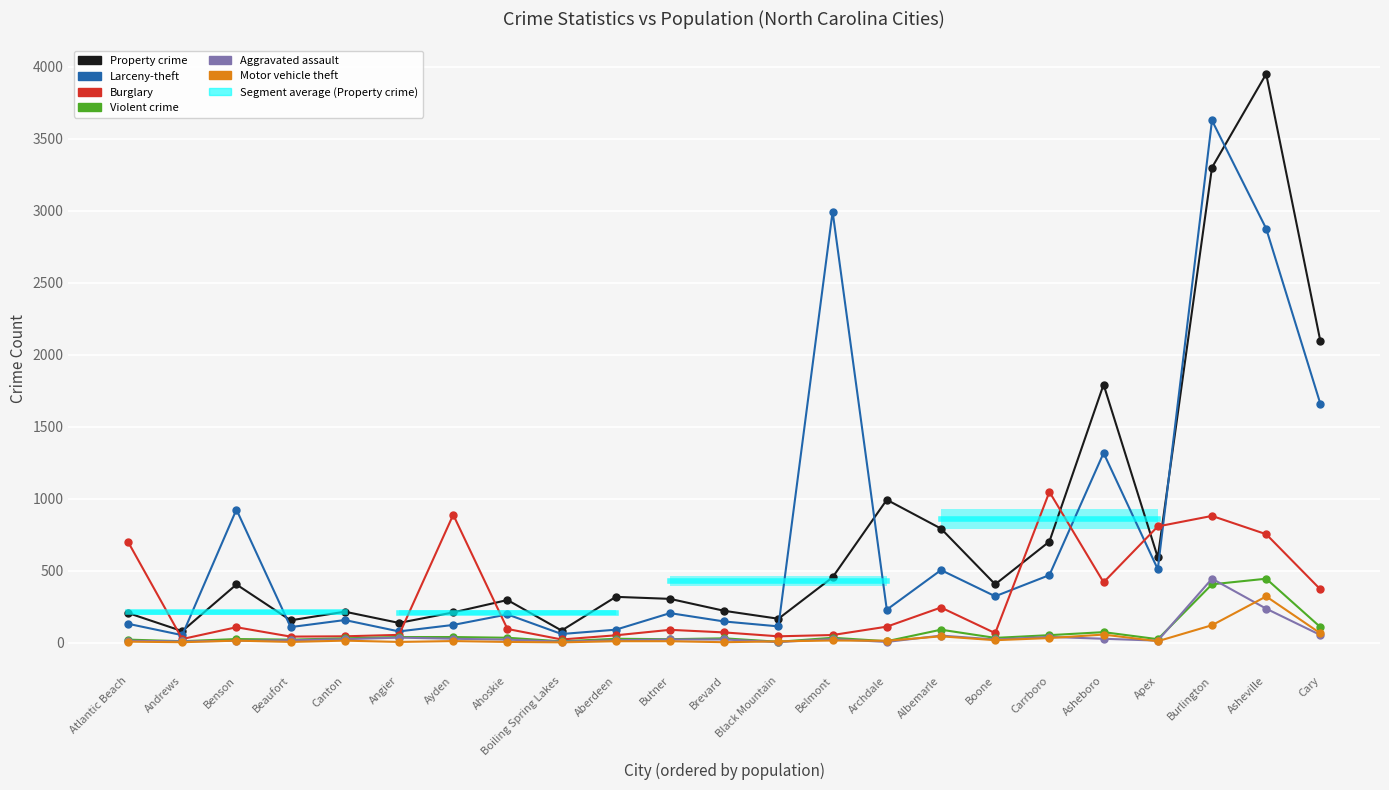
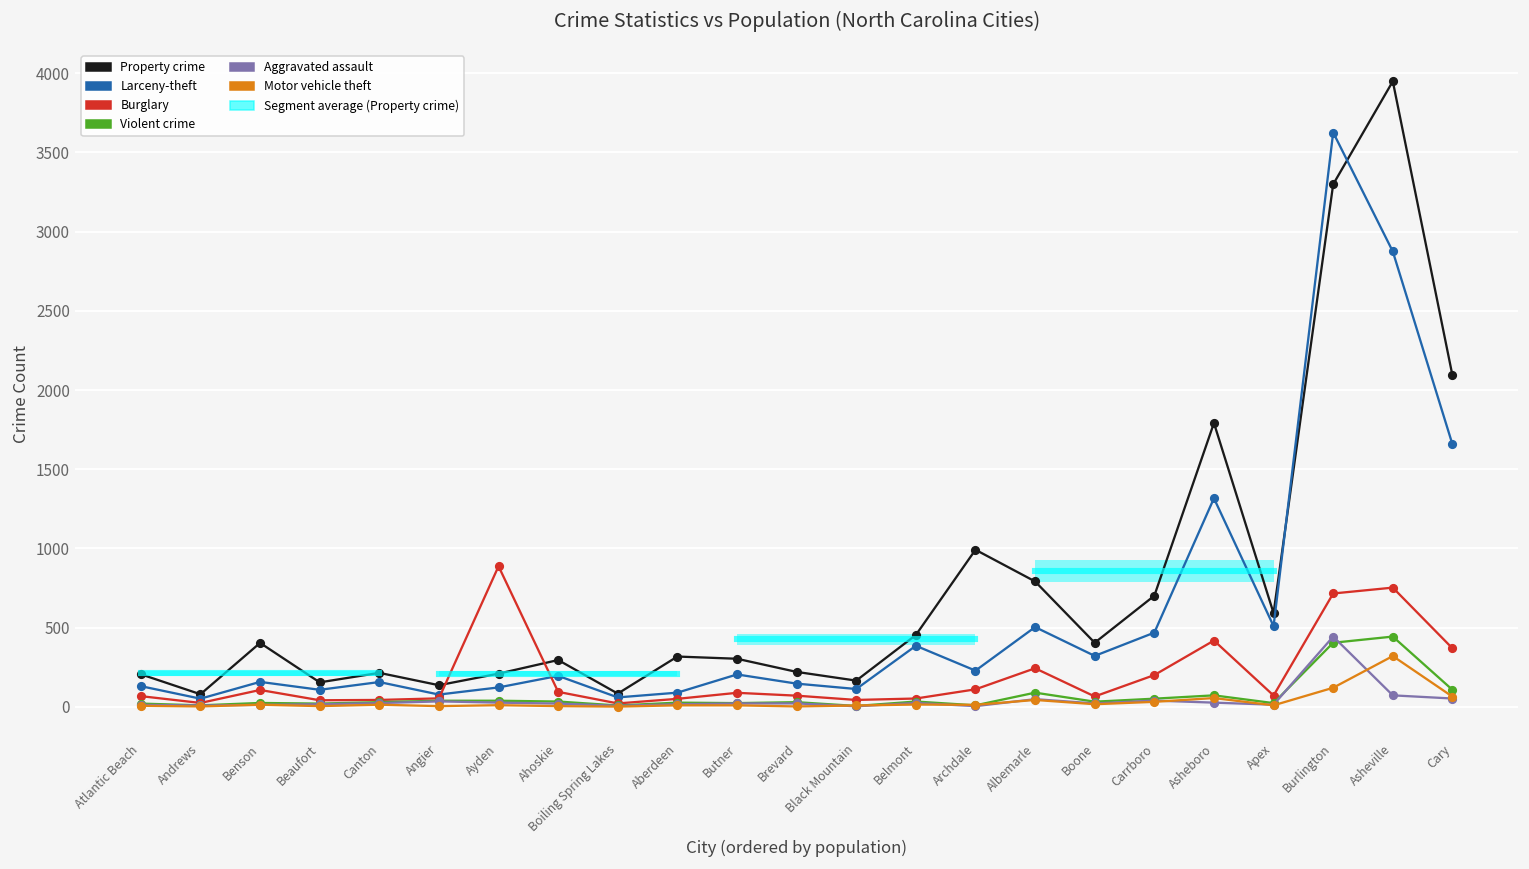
  {
    "Property crime": {
      "Andrews": 80,
      "Benson": 400,
      "Beaufort": 160,
      "Angier": 140,
      "Ahoskie": 300,
      "Boiling Spring Lakes": 80,
      "Aberdeen": 320,
      "Butner": 300,
      "Brevard": 220,
      "Black Mountain": 170,
      "Archdale": 990,
      "Albemarle": 790,
      "Boone": 410,
      "Carrboro": 700,
      "Asheboro": 1790,
      "Apex": 590,
      "Burlington": 3300,
      "Asheville": 3950,
      "Cary": 2090
    },
    "Larceny-theft": {
      "Atlantic Beach": 130,
      "Andrews": 50,
-     "Benson": 920,
+     "Benson": 160,
      "Beaufort": 110,
      "Canton": 160,
      "Angier": 80,
      "Ayden": 120,
      "Ahoskie": 200,
      "Boiling Spring Lakes": 60,
      "Aberdeen": 90,
      "Butner": 210,
      "Brevard": 150,
      "Black Mountain": 110,
-     "Belmont": 2990,
+     "Belmont": 390,
      "Archdale": 230,
      "Albemarle": 500,
      "Boone": 320,
      "Carrboro": 470,
      "Asheboro": 1320,
      "Apex": 510,
      "Burlington": 3630,
      "Asheville": 2880,
      "Cary": 1660
    },
    "Burglary": {
-     "Atlantic Beach": 700,
+     "Atlantic Beach": 70,
      "Benson": 110,
      "Beaufort": 40,
      "Ayden": 890,
      "Ahoskie": 100,
      "Aberdeen": 50,
      "Butner": 90,
      "Brevard": 70,
      "Black Mountain": 40,
      "Belmont": 50,
      "Archdale": 110,
      "Albemarle": 240,
      "Boone": 70,
-     "Carrboro": 1050,
+     "Carrboro": 200,
      "Asheboro": 420,
-     "Apex": 810,
-     "Burlington": 880,
+     "Apex": 70,
+     "Burlington": 720,
      "Asheville": 750,
      "Cary": 370
    },
    "Violent crime": {
      "Albemarle": 90,
      "Burlington": 410,
      "Asheville": 440,
      "Cary": 110
    },
    "Aggravated assault": {
      "Asheboro": 30,
      "Burlington": 440,
-     "Asheville": 240
+     "Asheville": 70
    },
    "Motor vehicle theft": {
      "Angier": 10,
      "Brevard": 0,
      "Burlington": 120,
      "Asheville": 320
    }
  }
